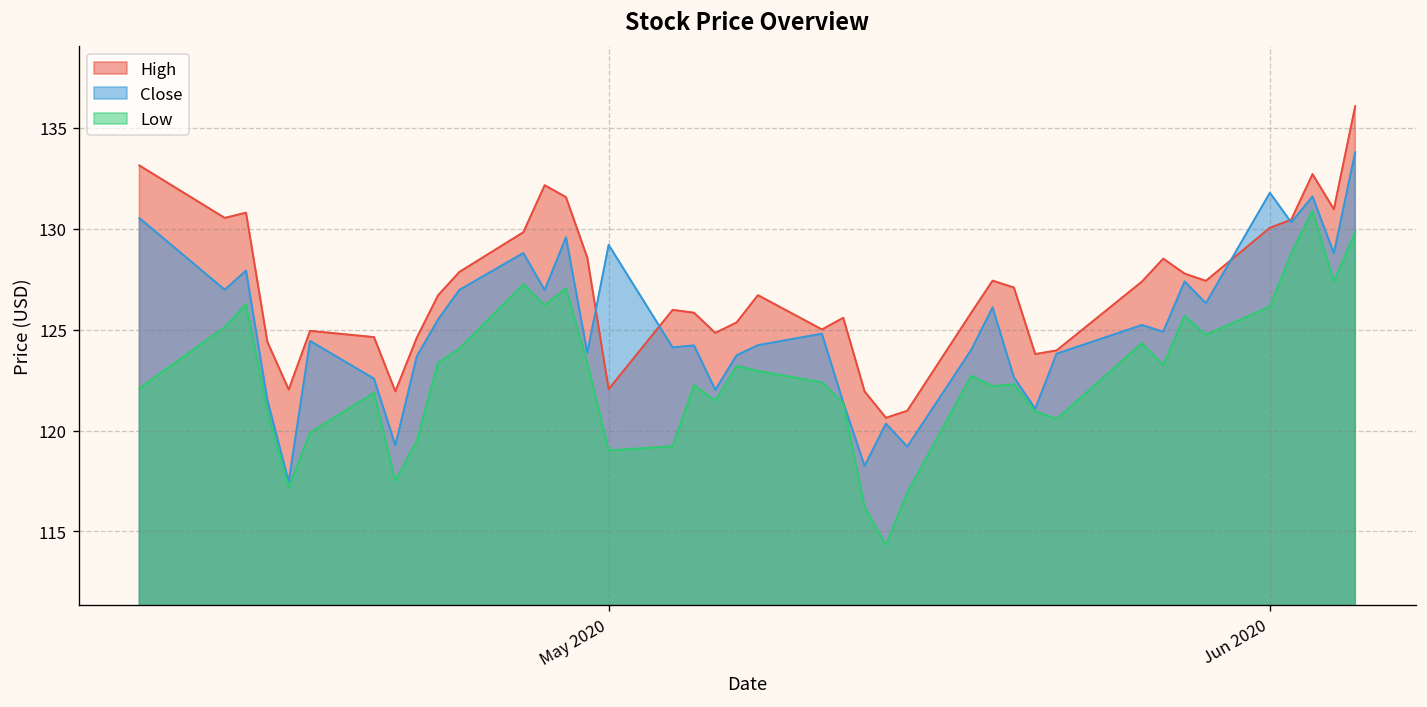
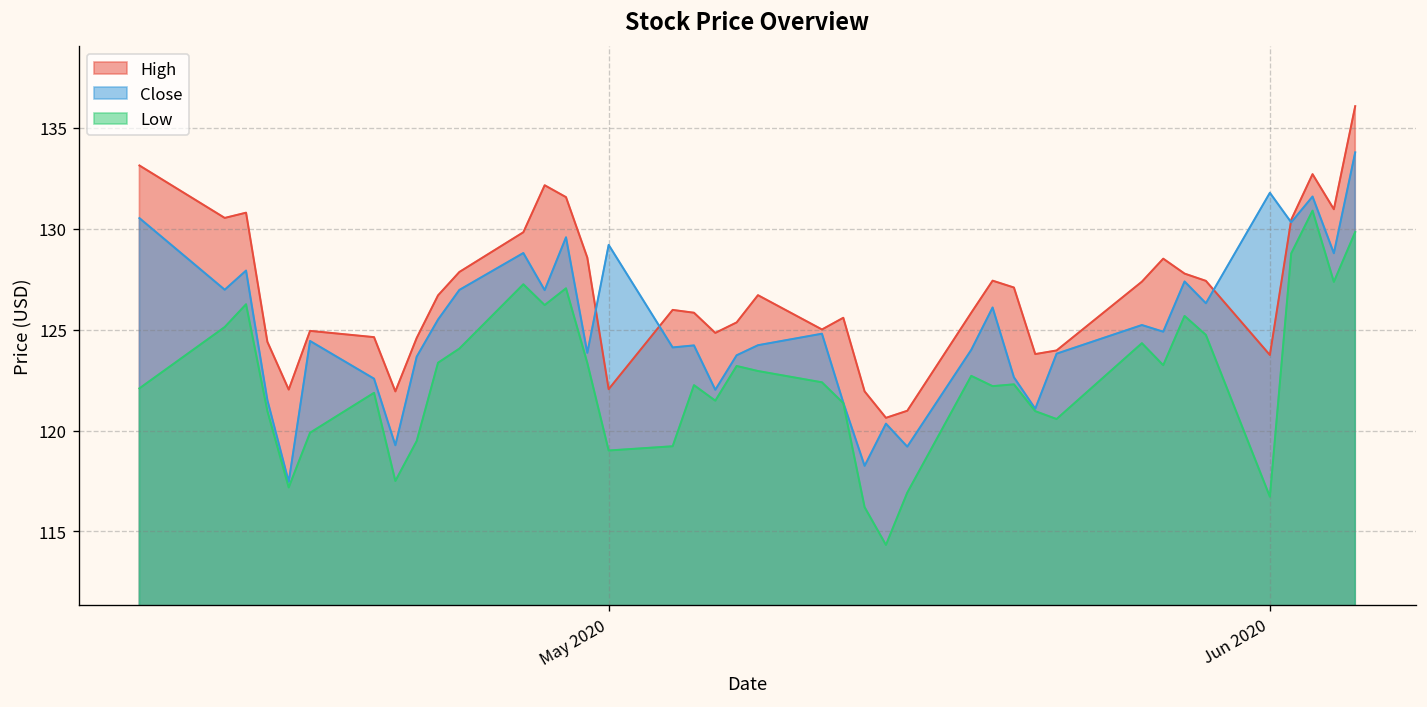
  {
    "High": {
      "May 2020": 122.1,
-     "Jun 2020": 130.1
+     "Jun 2020": 123.7
    },
    "Close": {
      "May 2020": 129.2,
      "Jun 2020": 131.8
    },
    "Low": {
      "May 2020": 119.0,
-     "Jun 2020": 126.2
+     "Jun 2020": 116.7
    }
  }
